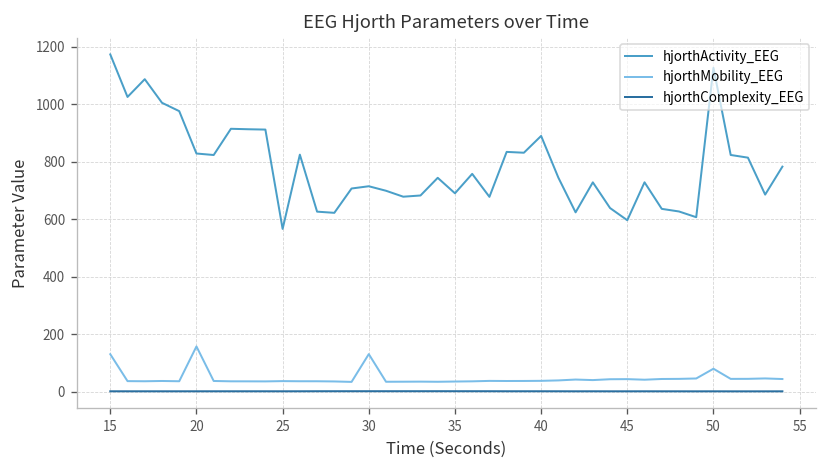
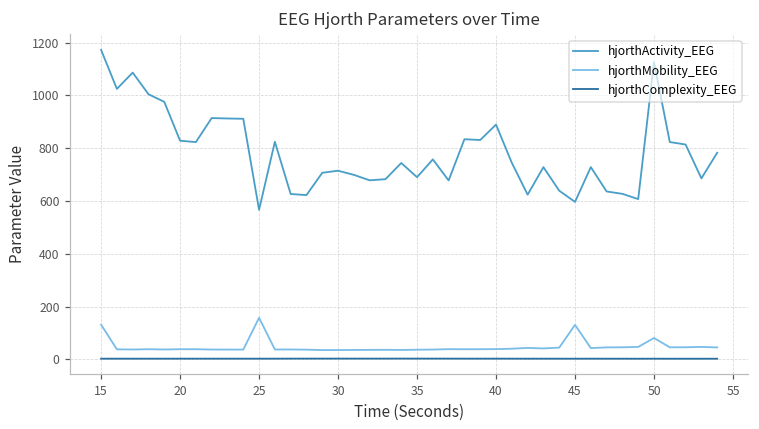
  {
    "hjorthActivity_EEG": {
      "15": 1170,
      "20": 830,
      "25": 570,
      "30": 710,
      "35": 690,
      "40": 890,
      "45": 600
    },
    "hjorthMobility_EEG": {
      "15": 130,
-     "20": 160,
-     "25": 40,
-     "30": 130,
+     "20": 40,
+     "25": 160,
+     "30": 40,
      "35": 40,
      "40": 40,
-     "45": 40,
+     "45": 130,
      "50": 80
    },
    "hjorthComplexity_EEG": {
      "15": 0,
      "20": 0,
      "25": 0,
      "30": 0,
      "35": 0,
      "40": 0,
      "45": 0,
      "50": 0
    }
  }
